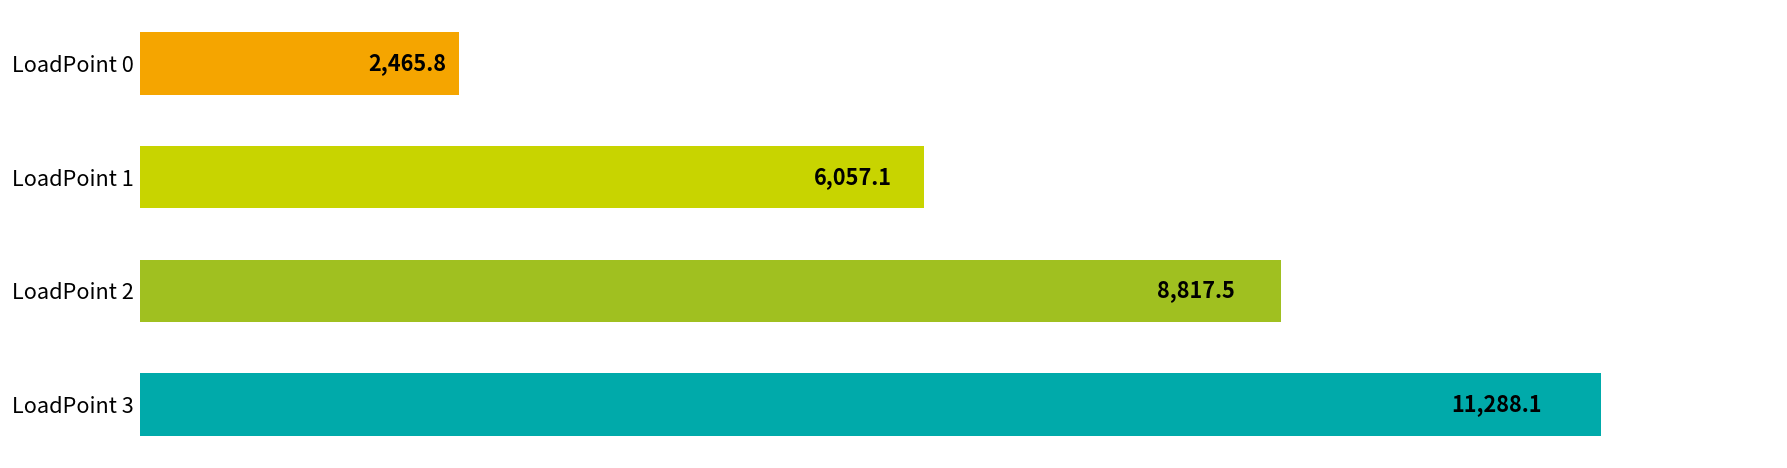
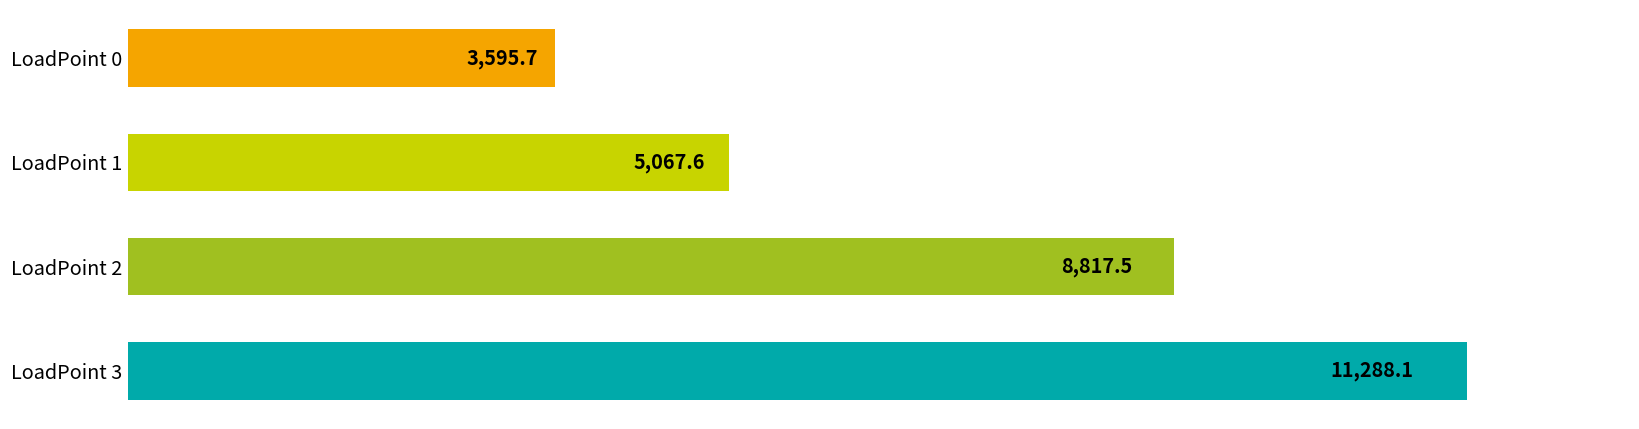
  {
-   "LoadPoint 0": "2,465.8",
-   "LoadPoint 1": "6,057.1",
+   "LoadPoint 0": "3,595.7",
+   "LoadPoint 1": "5,067.6",
    "LoadPoint 2": "8,817.5",
    "LoadPoint 3": "11,288.1"
  }
